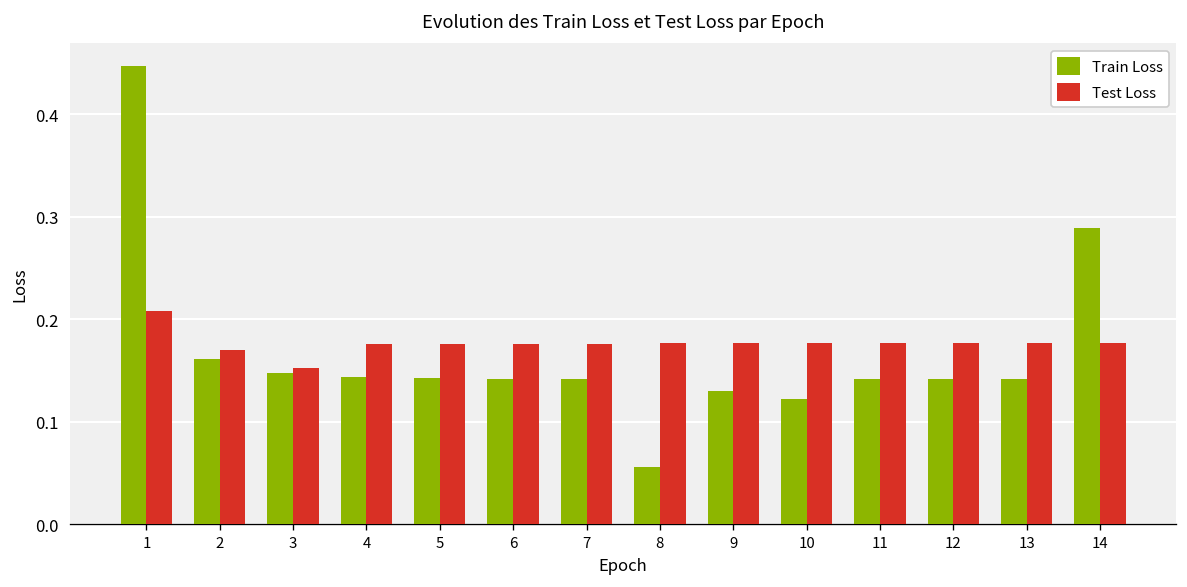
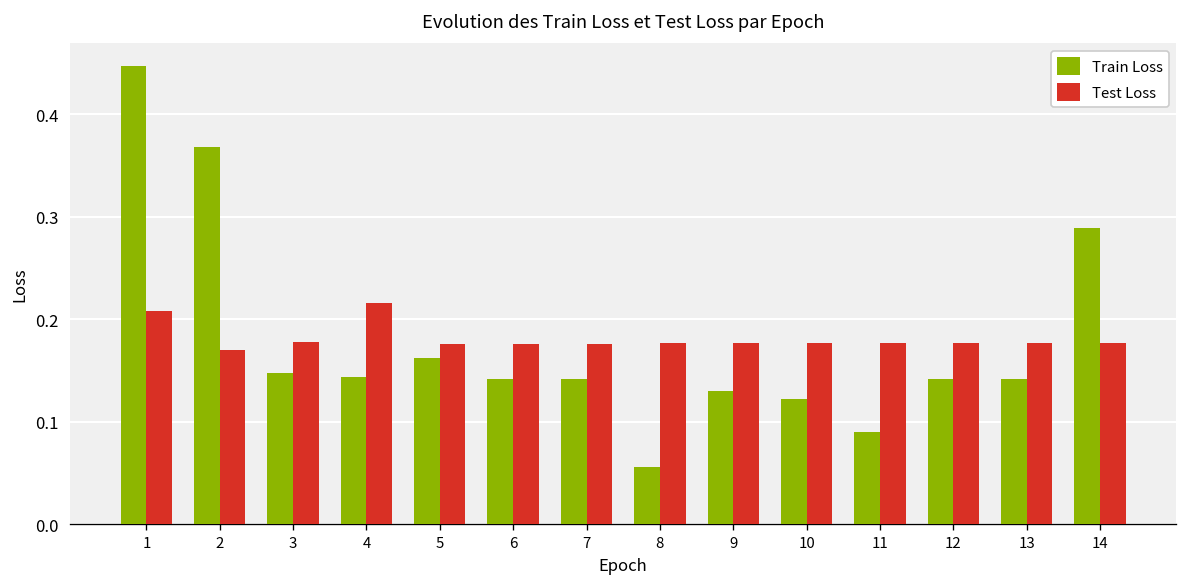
  {
    "Train Loss": {
      "1": 0.45,
-     "2": 0.16,
+     "2": 0.37,
      "3": 0.15,
      "4": 0.14,
-     "5": 0.14,
+     "5": 0.16,
      "6": 0.14,
      "7": 0.14,
      "8": 0.06,
      "9": 0.13,
      "10": 0.12,
-     "11": 0.14,
+     "11": 0.09,
      "12": 0.14,
      "13": 0.14,
      "14": 0.29
    },
    "Test Loss": {
      "1": 0.21,
      "2": 0.17,
-     "3": 0.15,
-     "4": 0.18,
+     "3": 0.18,
+     "4": 0.22,
      "5": 0.18,
      "6": 0.18,
      "7": 0.18,
      "8": 0.18,
      "9": 0.18,
      "10": 0.18,
      "11": 0.18,
      "12": 0.18,
      "13": 0.18,
      "14": 0.18
    }
  }
